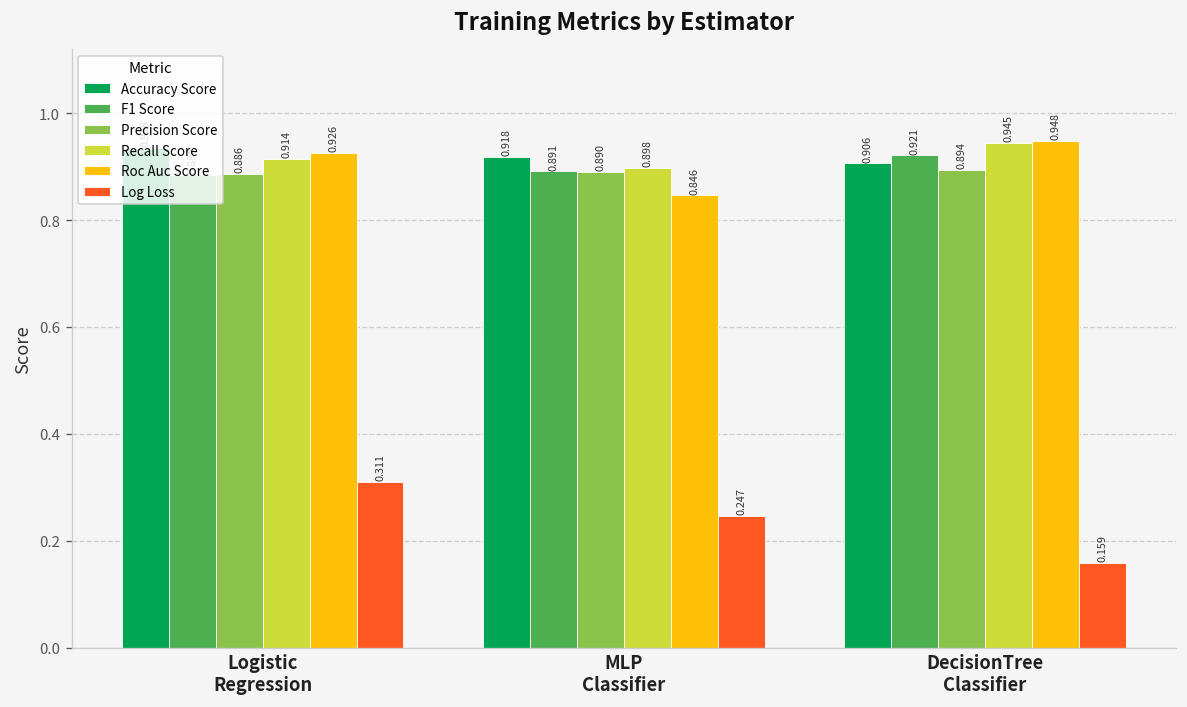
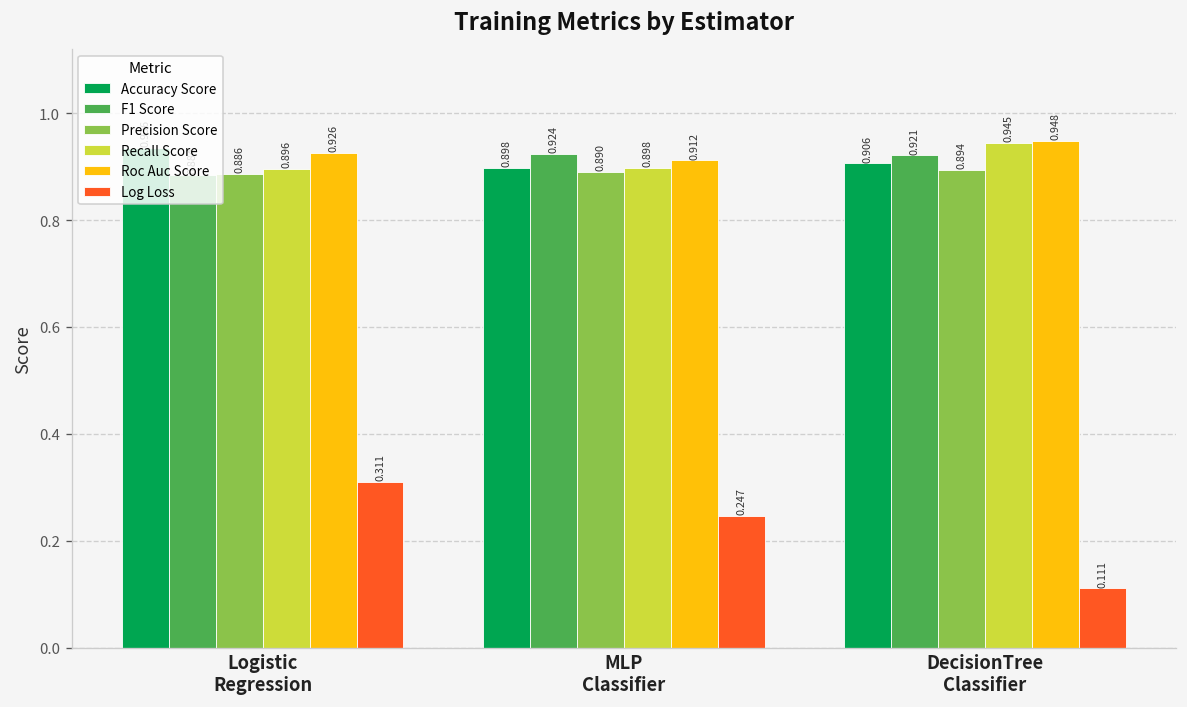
  {
    "Accuracy Score": {
-     "MLP Classifier": 0.918,
+     "MLP Classifier": 0.898,
      "DecisionTree Classifier": 0.906
    },
    "F1 Score": {
-     "MLP Classifier": 0.891,
+     "MLP Classifier": 0.924,
      "DecisionTree Classifier": 0.921
    },
    "Precision Score": {
      "Logistic Regression": 0.886,
      "MLP Classifier": 0.890,
      "DecisionTree Classifier": 0.894
    },
    "Recall Score": {
-     "Logistic Regression": 0.914,
+     "Logistic Regression": 0.896,
      "MLP Classifier": 0.898,
      "DecisionTree Classifier": 0.945
    },
    "Roc Auc Score": {
      "Logistic Regression": 0.926,
-     "MLP Classifier": 0.846,
+     "MLP Classifier": 0.912,
      "DecisionTree Classifier": 0.948
    },
    "Log Loss": {
      "Logistic Regression": 0.311,
      "MLP Classifier": 0.247,
-     "DecisionTree Classifier": 0.159
+     "DecisionTree Classifier": 0.111
    }
  }
